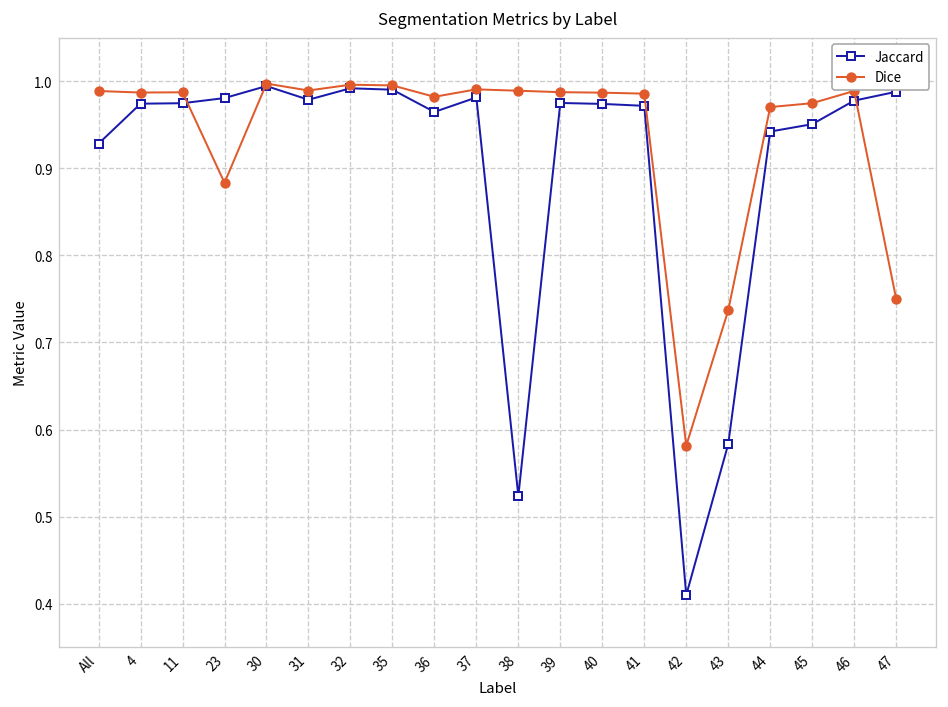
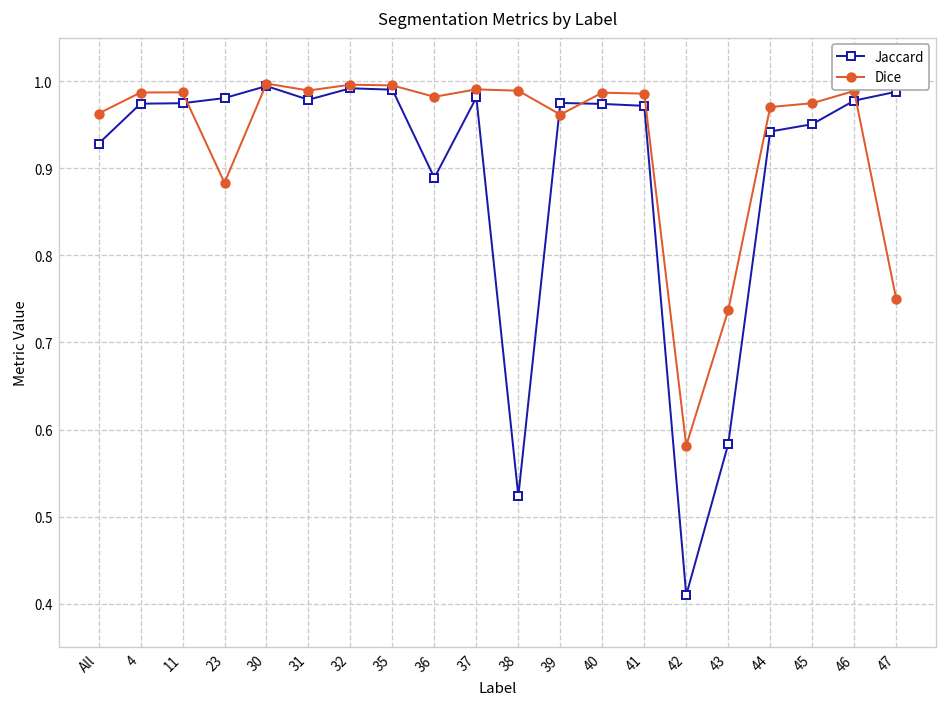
  {
    "Jaccard": {
      "All": 0.93,
      "4": 0.97,
      "11": 0.97,
      "23": 0.98,
      "31": 0.98,
      "32": 0.99,
      "35": 0.99,
-     "36": 0.96,
+     "36": 0.89,
      "37": 0.98,
      "38": 0.52,
      "39": 0.97,
      "40": 0.97,
      "41": 0.97,
      "42": 0.41,
      "43": 0.58,
      "44": 0.94,
      "45": 0.95,
      "46": 0.98,
      "47": 0.99
    },
    "Dice": {
-     "All": 0.99,
+     "All": 0.96,
      "4": 0.99,
      "11": 0.99,
      "23": 0.88,
      "31": 0.99,
      "32": 1.00,
      "35": 1.00,
      "36": 0.98,
      "37": 0.99,
      "38": 0.99,
-     "39": 0.99,
+     "39": 0.96,
      "40": 0.99,
      "41": 0.99,
      "42": 0.58,
      "43": 0.74,
      "44": 0.97,
      "45": 0.97,
      "46": 0.99,
      "47": 0.75
    }
  }
